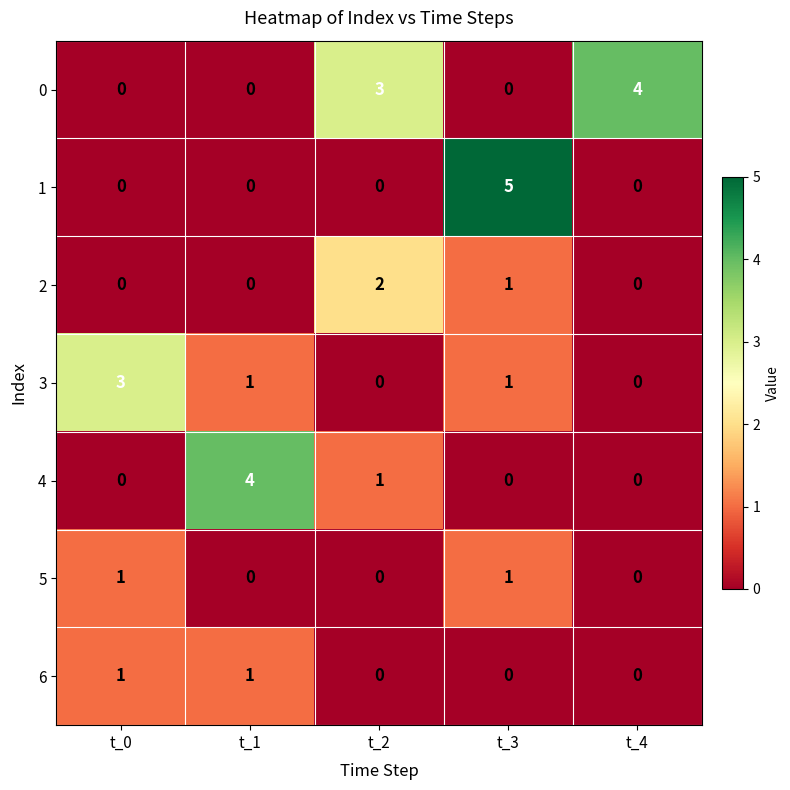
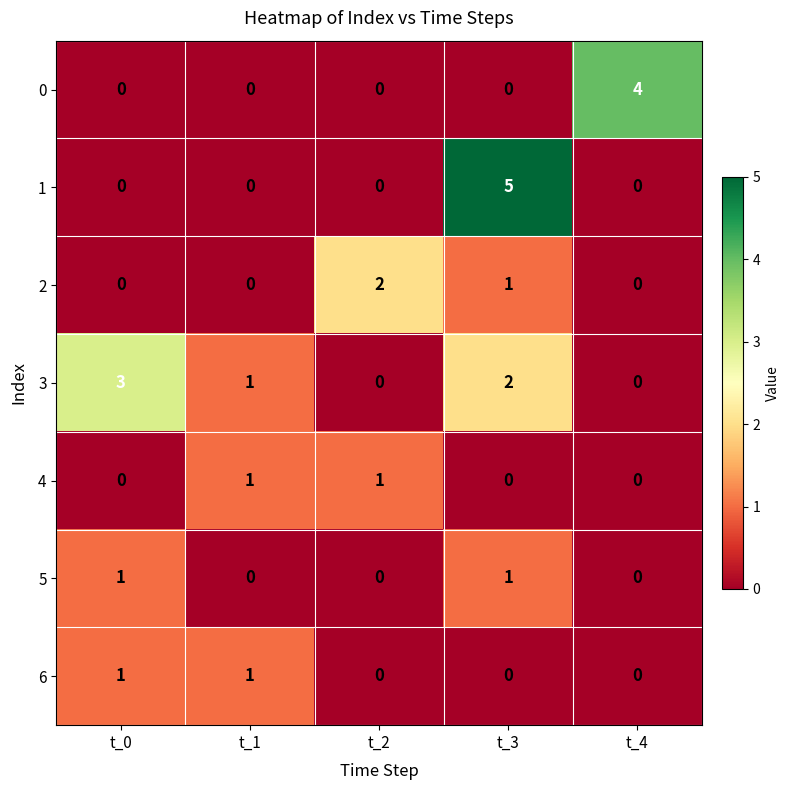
  {
    "0": {
      "t_0": 0,
      "t_1": 0,
-     "t_2": 3,
+     "t_2": 0,
      "t_3": 0,
      "t_4": 4
    },
    "1": {
      "t_0": 0,
      "t_1": 0,
      "t_2": 0,
      "t_3": 5,
      "t_4": 0
    },
    "2": {
      "t_0": 0,
      "t_1": 0,
      "t_2": 2,
      "t_3": 1,
      "t_4": 0
    },
    "3": {
      "t_0": 3,
      "t_1": 1,
      "t_2": 0,
-     "t_3": 1,
+     "t_3": 2,
      "t_4": 0
    },
    "4": {
      "t_0": 0,
-     "t_1": 4,
+     "t_1": 1,
      "t_2": 1,
      "t_3": 0,
      "t_4": 0
    },
    "5": {
      "t_0": 1,
      "t_1": 0,
      "t_2": 0,
      "t_3": 1,
      "t_4": 0
    },
    "6": {
      "t_0": 1,
      "t_1": 1,
      "t_2": 0,
      "t_3": 0,
      "t_4": 0
    }
  }
